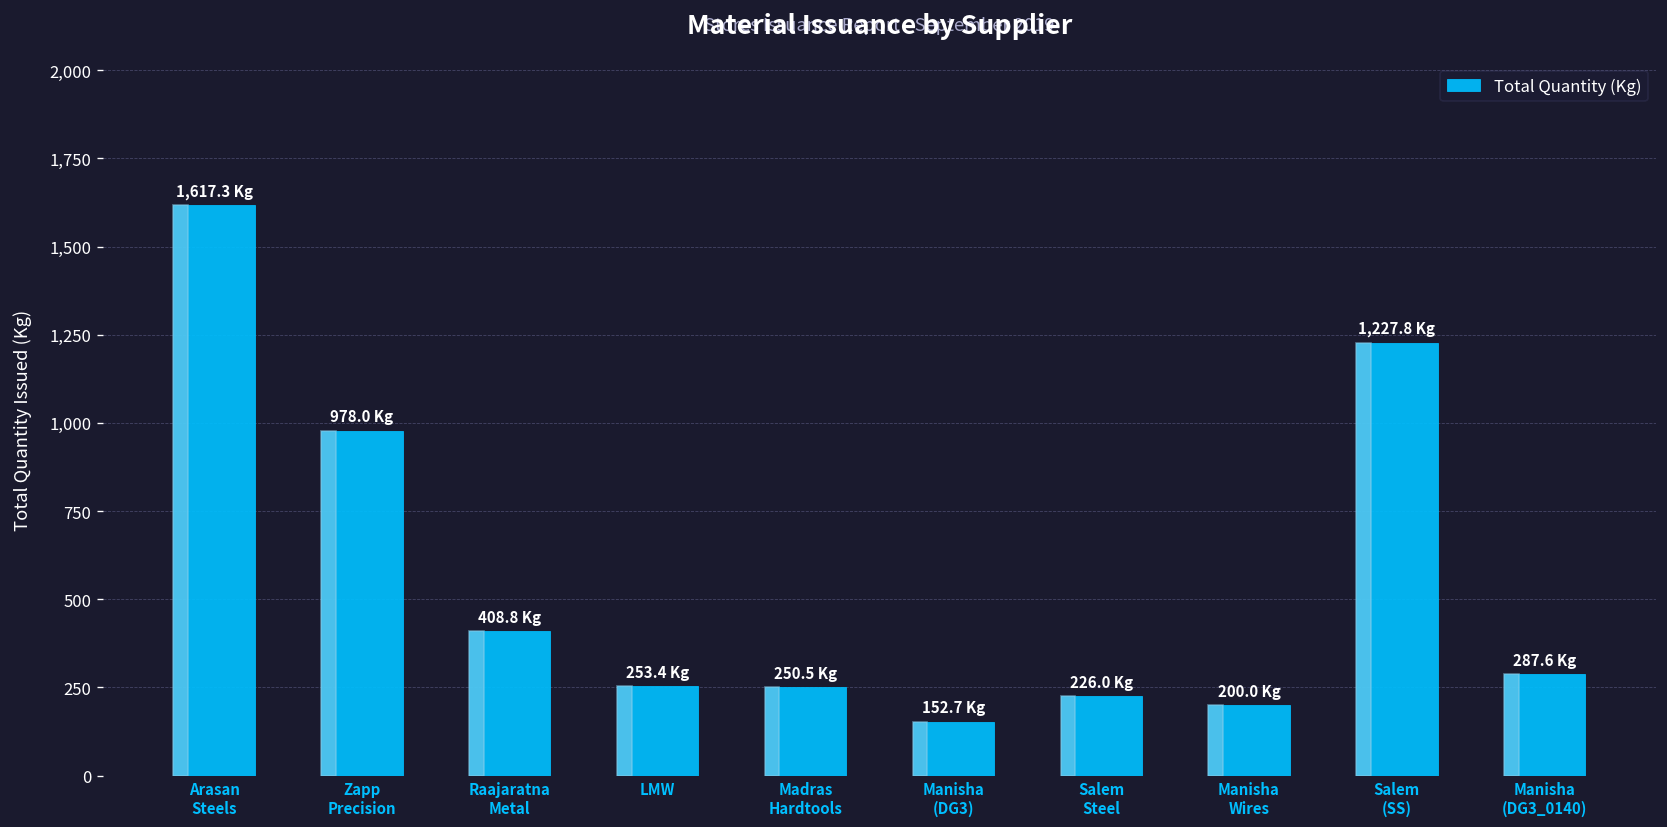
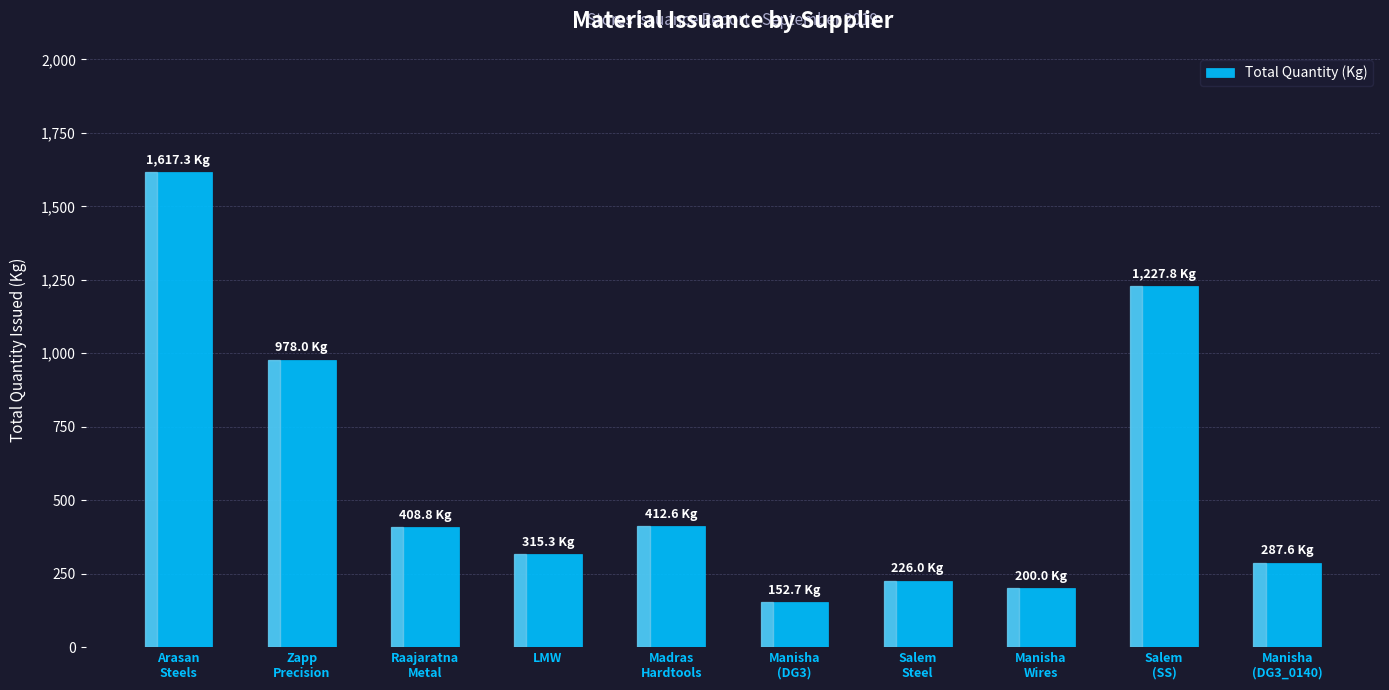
  {
    "Arasan Steels": "1,617.3",
    "Zapp Precision": "978.0",
    "Raajaratna Metal": "408.8",
-   "LMW": "253.4",
-   "Madras Hardtools": "250.5",
+   "LMW": "315.3",
+   "Madras Hardtools": "412.6",
    "Manisha (DG3)": "152.7",
    "Salem Steel": "226.0",
    "Manisha Wires": "200.0",
    "Salem (SS)": "1,227.8",
    "Manisha (DG3_0140)": "287.6"
  }
